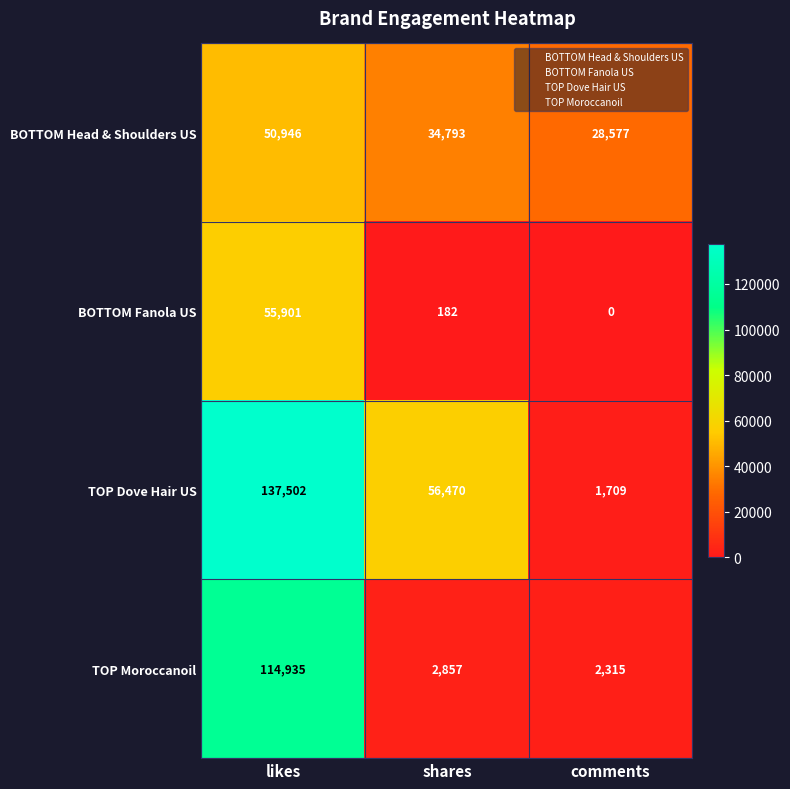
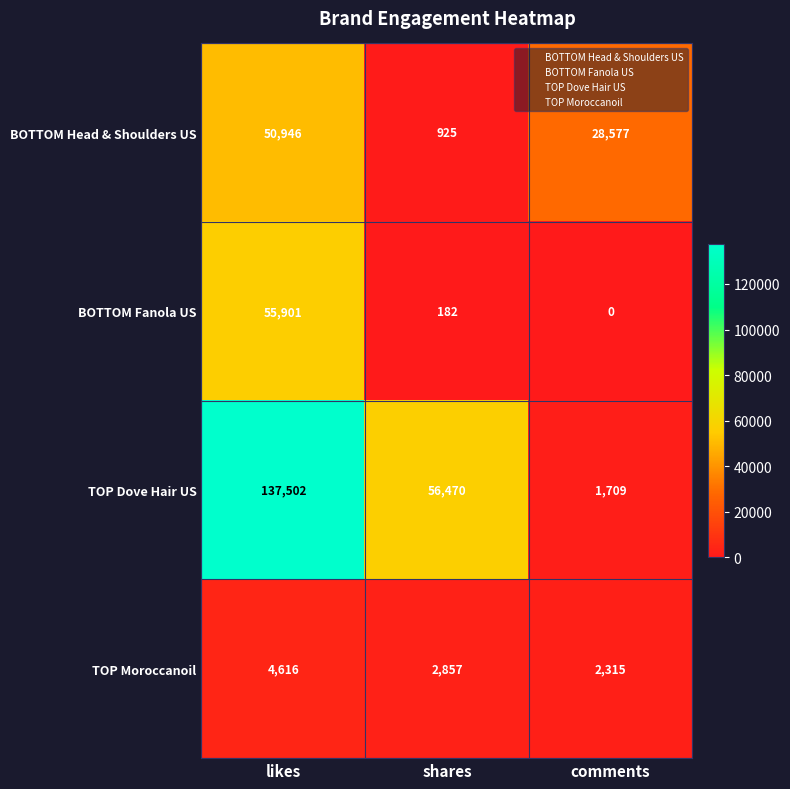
  {
    "BOTTOM Head & Shoulders US": {
      "likes": "50,946",
-     "shares": "34,793",
+     "shares": "925",
      "comments": "28,577"
    },
    "BOTTOM Fanola US": {
      "likes": "55,901",
      "shares": "182",
      "comments": "0"
    },
    "TOP Dove Hair US": {
      "likes": "137,502",
      "shares": "56,470",
      "comments": "1,709"
    },
    "TOP Moroccanoil": {
-     "likes": "114,935",
+     "likes": "4,616",
      "shares": "2,857",
      "comments": "2,315"
    }
  }
